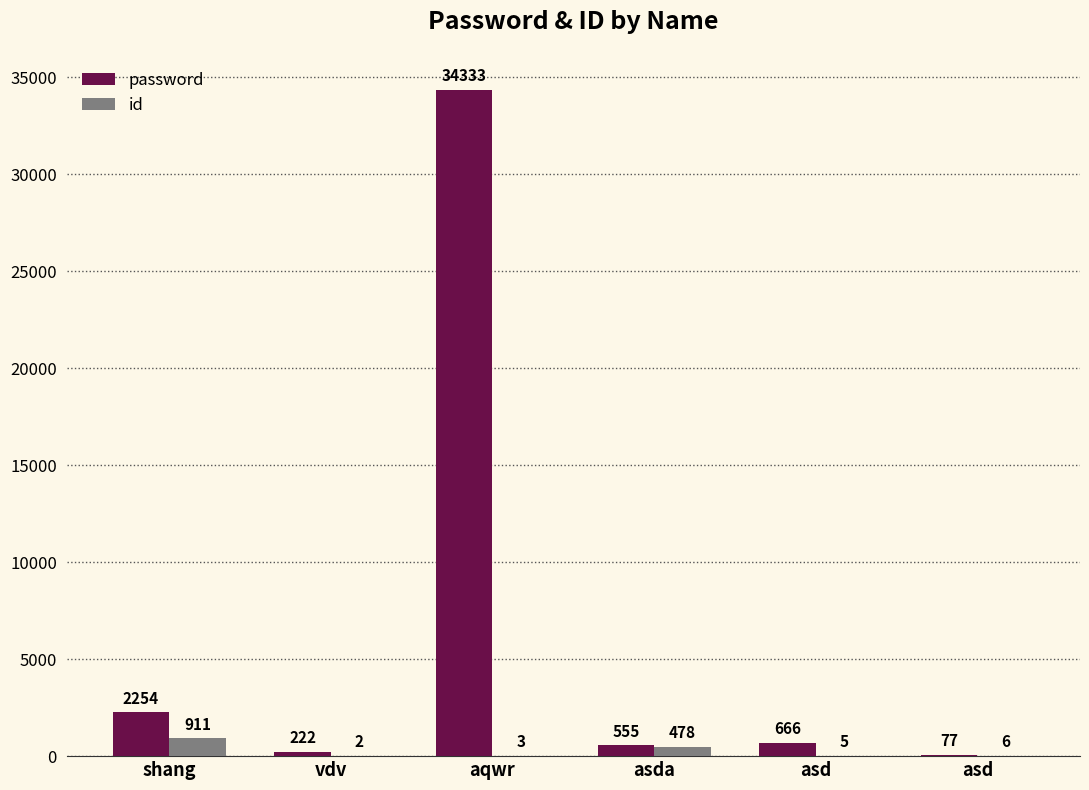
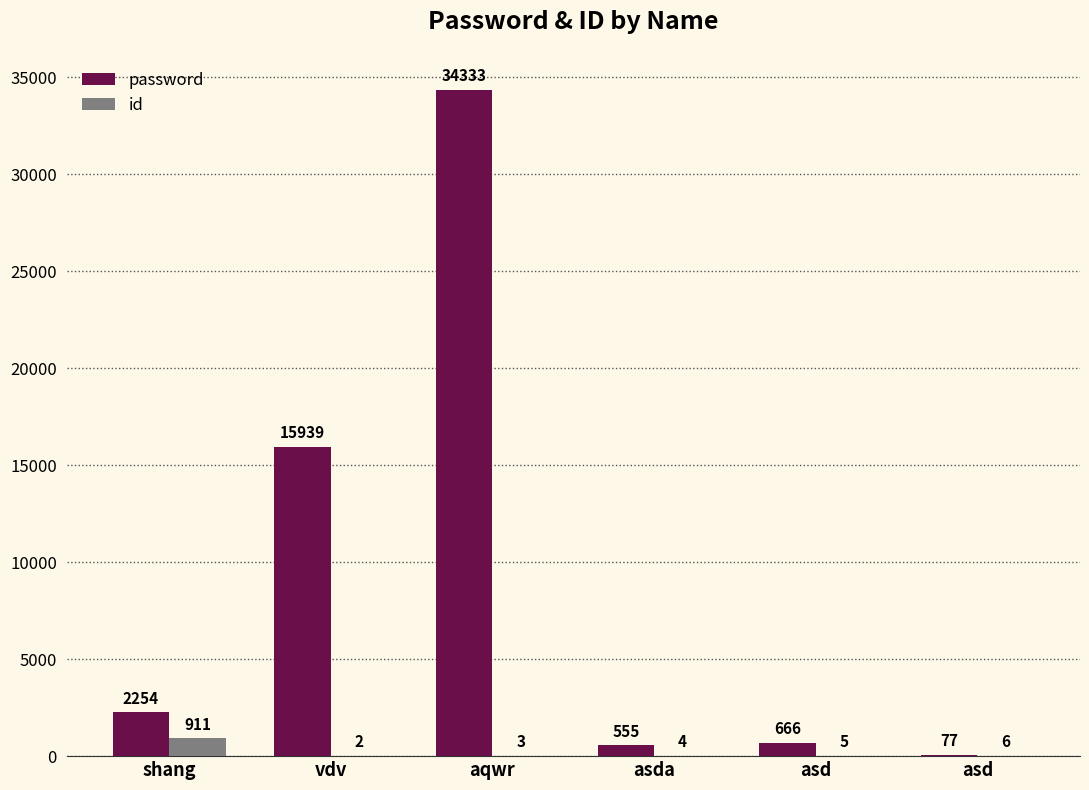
  {
    "password": {
      "shang": 2254,
-     "vdv": 222,
+     "vdv": 15939,
      "aqwr": 34333,
      "asda": 555
    },
    "id": {
      "shang": 911,
      "vdv": 2,
      "aqwr": 3,
-     "asda": 478
+     "asda": 4
    }
  }
